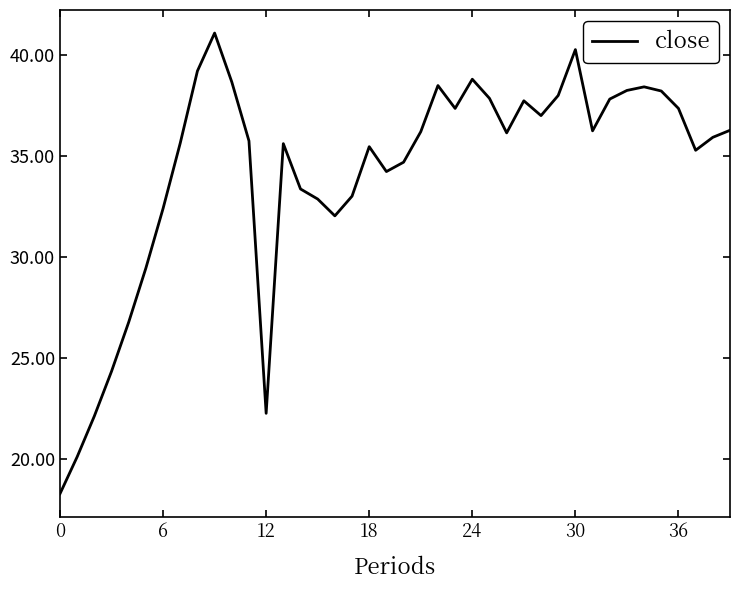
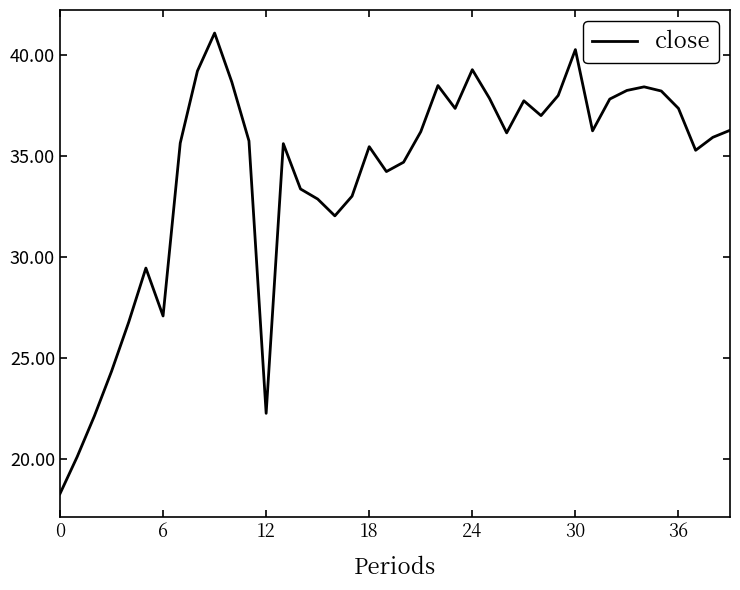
  {
    "0": 18.3,
-   "6": 32.4,
+   "6": 27.1,
    "12": 22.3,
    "18": 35.5,
-   "24": 38.8,
+   "24": 39.3,
    "30": 40.3,
    "36": 37.4
  }
